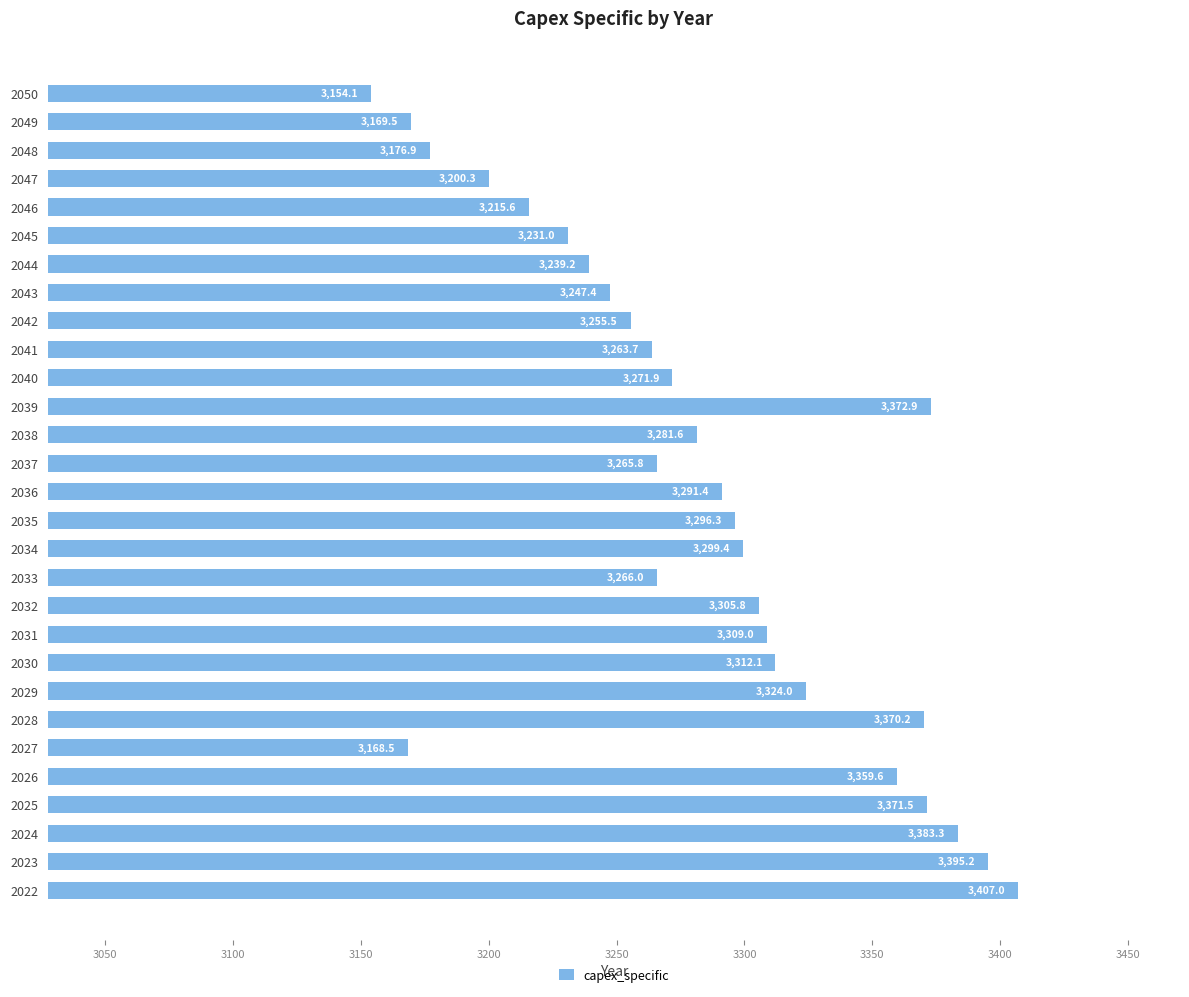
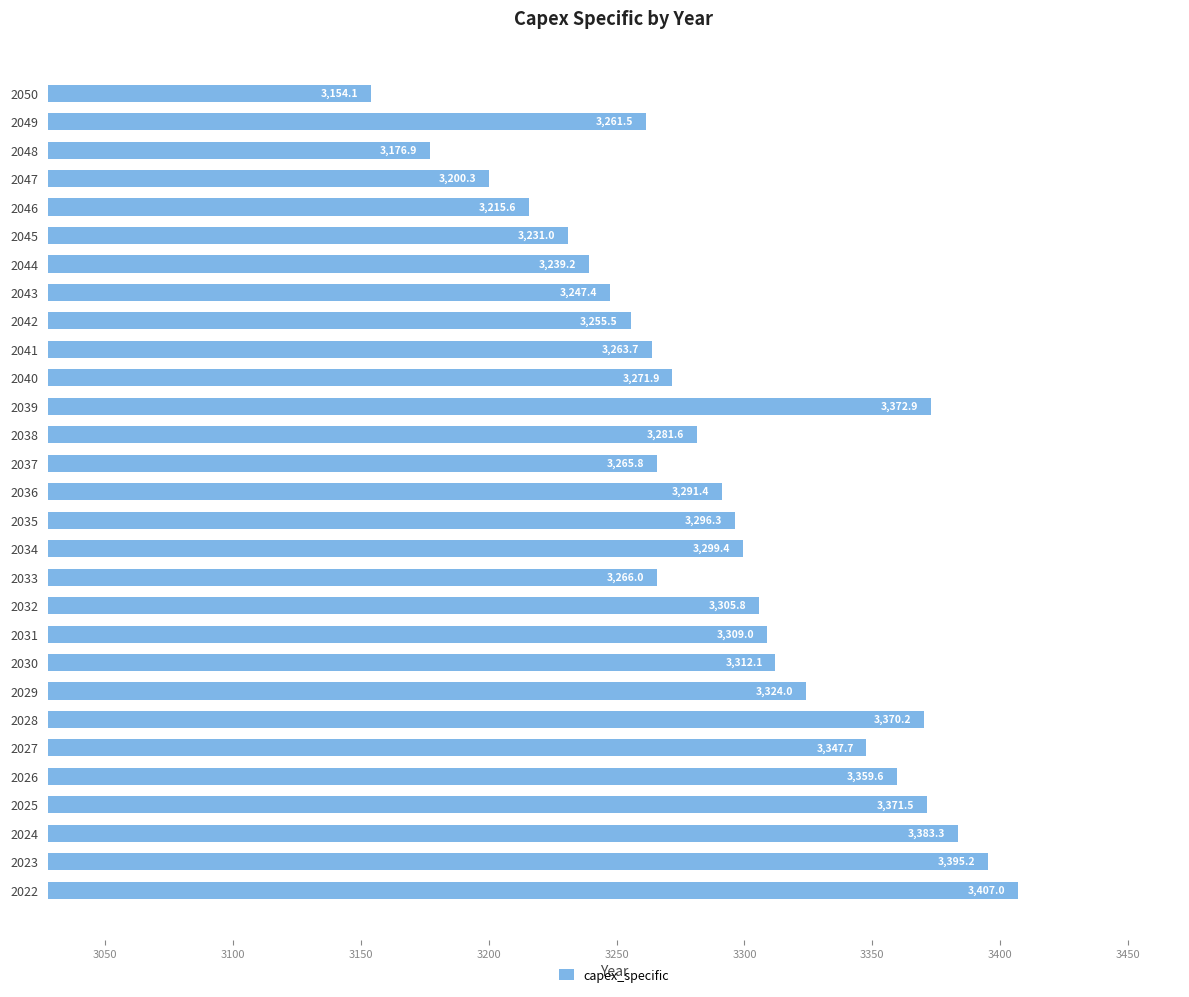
  {
    "2050": "3,154.1",
-   "2049": "3,169.5",
+   "2049": "3,261.5",
    "2048": "3,176.9",
    "2047": "3,200.3",
    "2046": "3,215.6",
    "2045": "3,231.0",
    "2044": "3,239.2",
    "2043": "3,247.4",
    "2042": "3,255.5",
    "2041": "3,263.7",
    "2040": "3,271.9",
    "2039": "3,372.9",
    "2038": "3,281.6",
    "2037": "3,265.8",
    "2036": "3,291.4",
    "2035": "3,296.3",
    "2034": "3,299.4",
    "2033": "3,266.0",
    "2032": "3,305.8",
    "2031": "3,309.0",
    "2030": "3,312.1",
    "2029": "3,324.0",
    "2028": "3,370.2",
-   "2027": "3,168.5",
+   "2027": "3,347.7",
    "2026": "3,359.6",
    "2025": "3,371.5",
    "2024": "3,383.3",
    "2023": "3,395.2",
    "2022": "3,407.0"
  }
